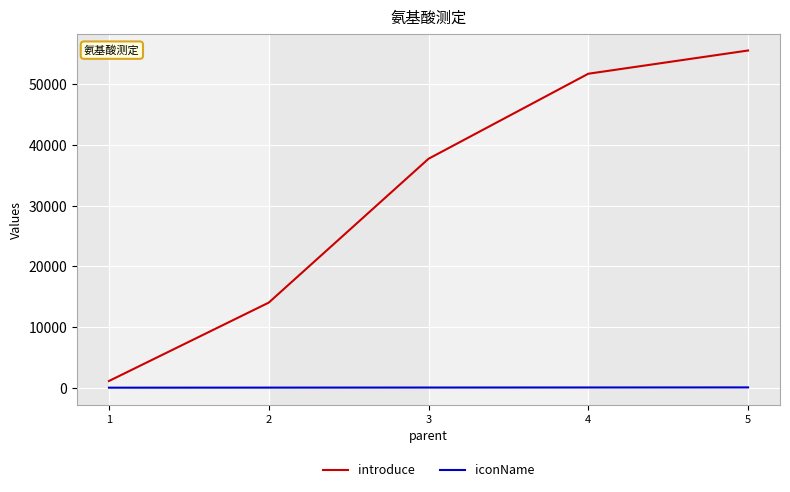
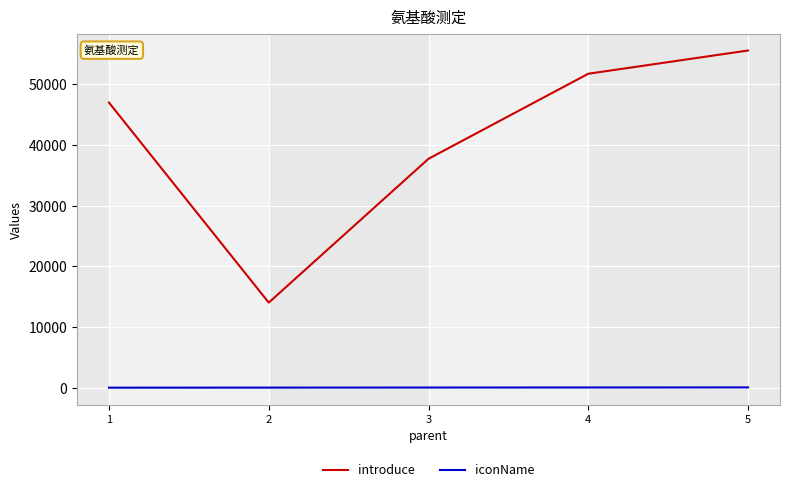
  {
    "introduce": {
-     "1": 1000,
+     "1": 47000,
      "2": 14000,
      "3": 38000,
      "4": 52000,
      "5": 56000
    },
    "iconName": {
      "1": 0,
      "2": 0,
      "3": 0,
      "4": 0,
      "5": 0
    }
  }
